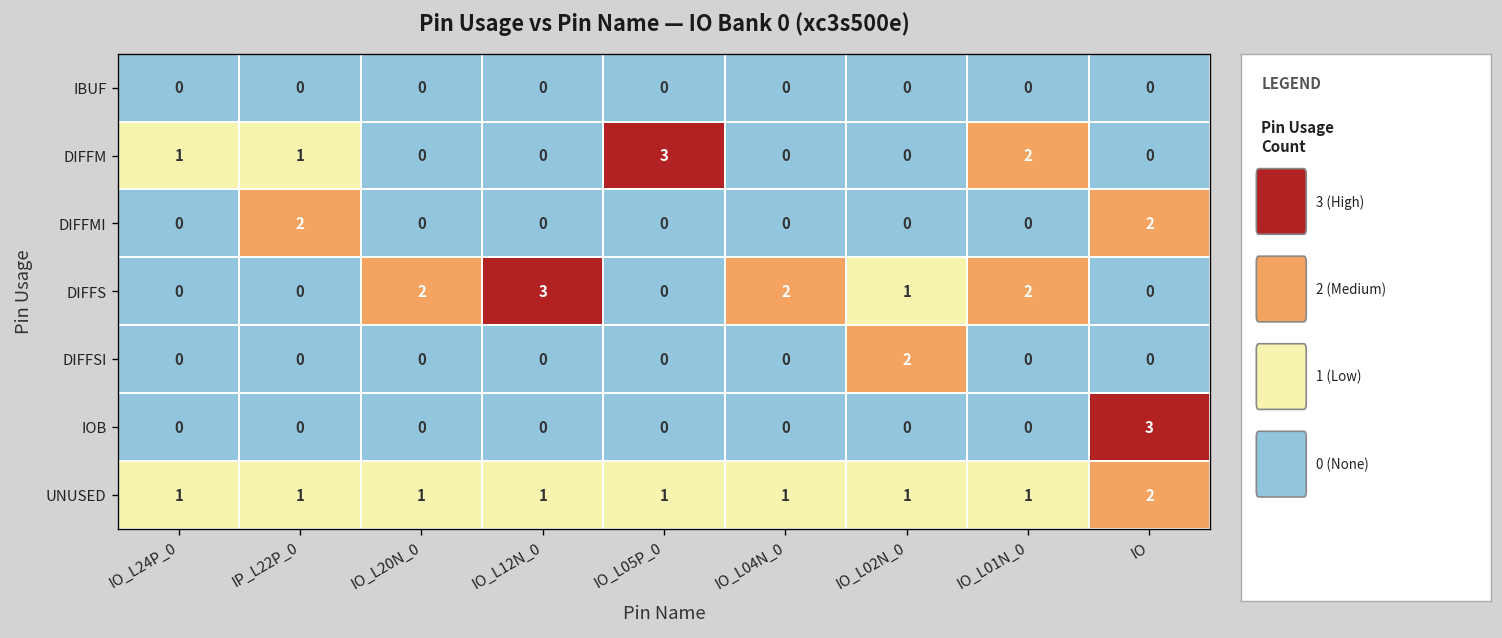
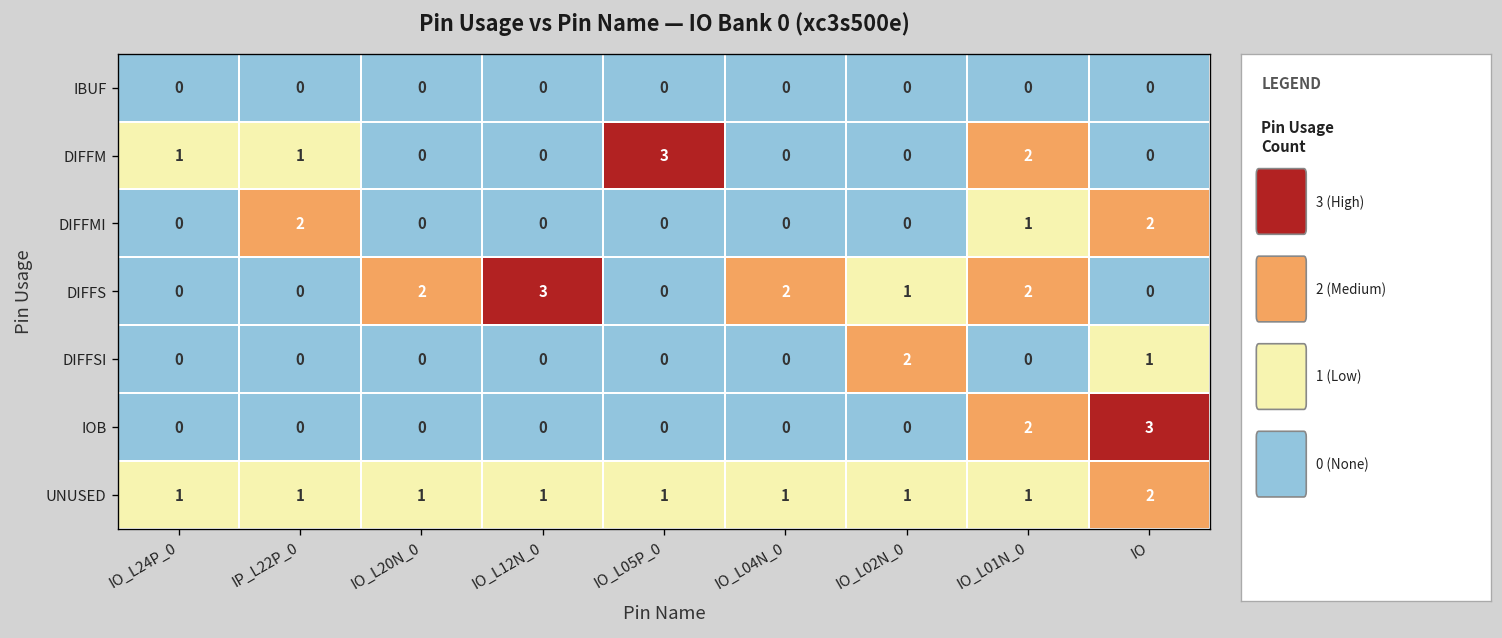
  {
    "IBUF": {
      "IO_L24P_0": 0,
      "IP_L22P_0": 0,
      "IO_L20N_0": 0,
      "IO_L12N_0": 0,
      "IO_L05P_0": 0,
      "IO_L04N_0": 0,
      "IO_L02N_0": 0,
      "IO_L01N_0": 0,
      "IO": 0
    },
    "DIFFM": {
      "IO_L24P_0": 1,
      "IP_L22P_0": 1,
      "IO_L20N_0": 0,
      "IO_L12N_0": 0,
      "IO_L05P_0": 3,
      "IO_L04N_0": 0,
      "IO_L02N_0": 0,
      "IO_L01N_0": 2,
      "IO": 0
    },
    "DIFFMI": {
      "IO_L24P_0": 0,
      "IP_L22P_0": 2,
      "IO_L20N_0": 0,
      "IO_L12N_0": 0,
      "IO_L05P_0": 0,
      "IO_L04N_0": 0,
      "IO_L02N_0": 0,
-     "IO_L01N_0": 0,
+     "IO_L01N_0": 1,
      "IO": 2
    },
    "DIFFS": {
      "IO_L24P_0": 0,
      "IP_L22P_0": 0,
      "IO_L20N_0": 2,
      "IO_L12N_0": 3,
      "IO_L05P_0": 0,
      "IO_L04N_0": 2,
      "IO_L02N_0": 1,
      "IO_L01N_0": 2,
      "IO": 0
    },
    "DIFFSI": {
      "IO_L24P_0": 0,
      "IP_L22P_0": 0,
      "IO_L20N_0": 0,
      "IO_L12N_0": 0,
      "IO_L05P_0": 0,
      "IO_L04N_0": 0,
      "IO_L02N_0": 2,
      "IO_L01N_0": 0,
-     "IO": 0
+     "IO": 1
    },
    "IOB": {
      "IO_L24P_0": 0,
      "IP_L22P_0": 0,
      "IO_L20N_0": 0,
      "IO_L12N_0": 0,
      "IO_L05P_0": 0,
      "IO_L04N_0": 0,
      "IO_L02N_0": 0,
-     "IO_L01N_0": 0,
+     "IO_L01N_0": 2,
      "IO": 3
    },
    "UNUSED": {
      "IO_L24P_0": 1,
      "IP_L22P_0": 1,
      "IO_L20N_0": 1,
      "IO_L12N_0": 1,
      "IO_L05P_0": 1,
      "IO_L04N_0": 1,
      "IO_L02N_0": 1,
      "IO_L01N_0": 1,
      "IO": 2
    }
  }
